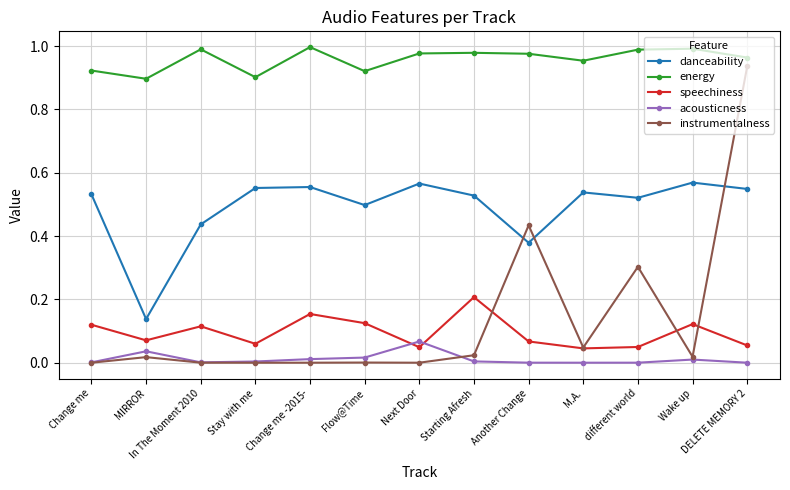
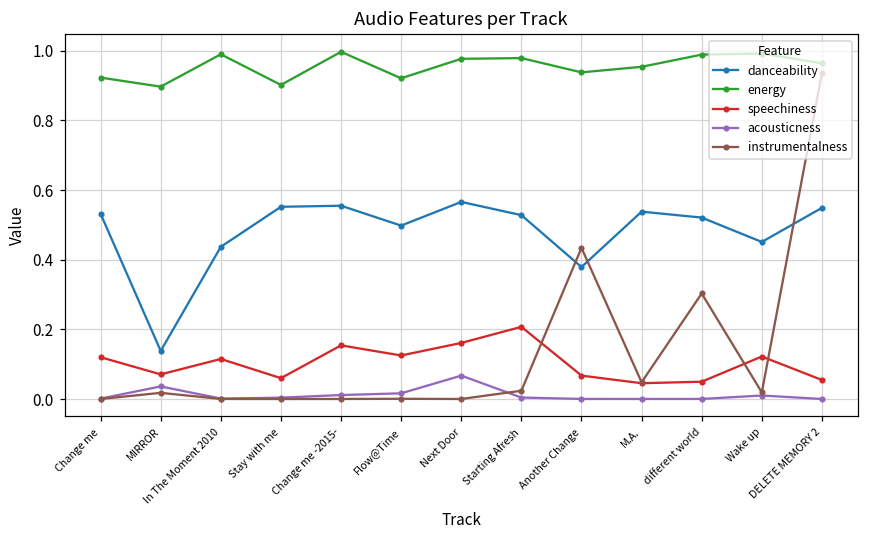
  {
    "danceability": {
      "Change me": 0.53,
      "MIRROR": 0.14,
      "In The Moment 2010": 0.44,
      "Stay with me": 0.55,
      "Change me -2015-": 0.56,
      "Flow@Time": 0.50,
      "Next Door": 0.57,
      "Starting Afresh": 0.53,
      "Another Change": 0.38,
      "M.A.": 0.54,
      "different world": 0.52,
-     "Wake up": 0.57,
+     "Wake up": 0.45,
      "DELETE MEMORY 2": 0.55
    },
    "energy": {
      "Change me": 0.92,
      "MIRROR": 0.90,
      "In The Moment 2010": 0.99,
      "Stay with me": 0.90,
      "Change me -2015-": 1.00,
      "Flow@Time": 0.92,
      "Next Door": 0.98,
      "Starting Afresh": 0.98,
-     "Another Change": 0.98,
+     "Another Change": 0.94,
      "M.A.": 0.95,
      "different world": 0.99
    },
    "speechiness": {
      "Change me": 0.12,
      "MIRROR": 0.07,
      "In The Moment 2010": 0.12,
      "Stay with me": 0.06,
      "Change me -2015-": 0.15,
      "Flow@Time": 0.13,
-     "Next Door": 0.05,
+     "Next Door": 0.16,
      "Starting Afresh": 0.21,
      "Another Change": 0.07,
      "different world": 0.05,
      "Wake up": 0.12,
      "DELETE MEMORY 2": 0.05
    },
    "acousticness": {
      "MIRROR": 0.04,
      "Change me -2015-": 0.01,
      "Flow@Time": 0.02,
      "Next Door": 0.07,
      "Starting Afresh": 0.00,
      "Another Change": 0.00,
      "M.A.": 0.00,
      "different world": 0.00,
      "Wake up": 0.01,
      "DELETE MEMORY 2": 0.00
    },
    "instrumentalness": {
      "MIRROR": 0.02,
      "Change me -2015-": 0.00,
      "Flow@Time": 0.00,
      "Next Door": 0.00,
      "Starting Afresh": 0.02,
      "Another Change": 0.43,
      "different world": 0.30,
      "Wake up": 0.02
    }
  }
